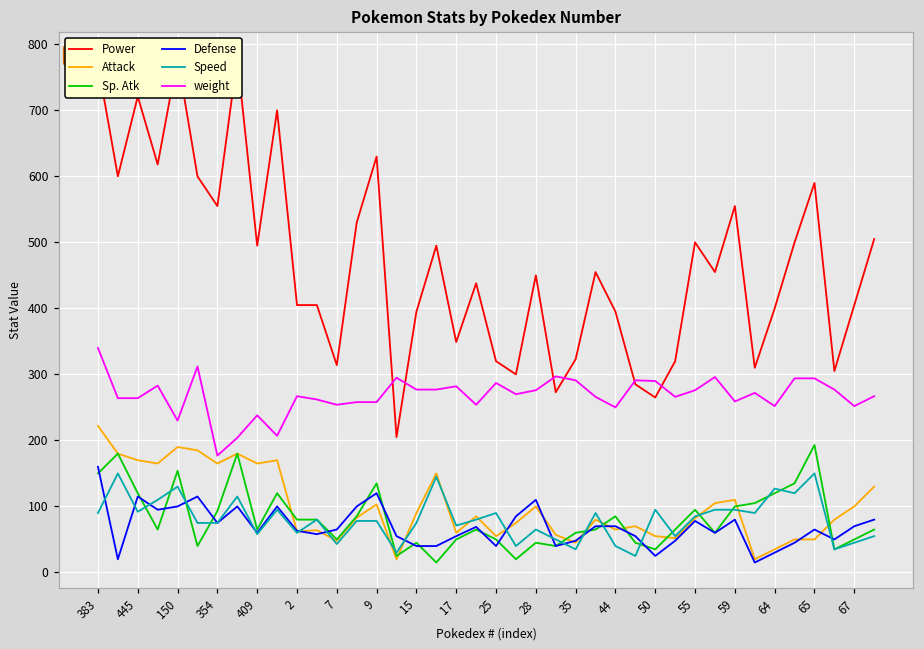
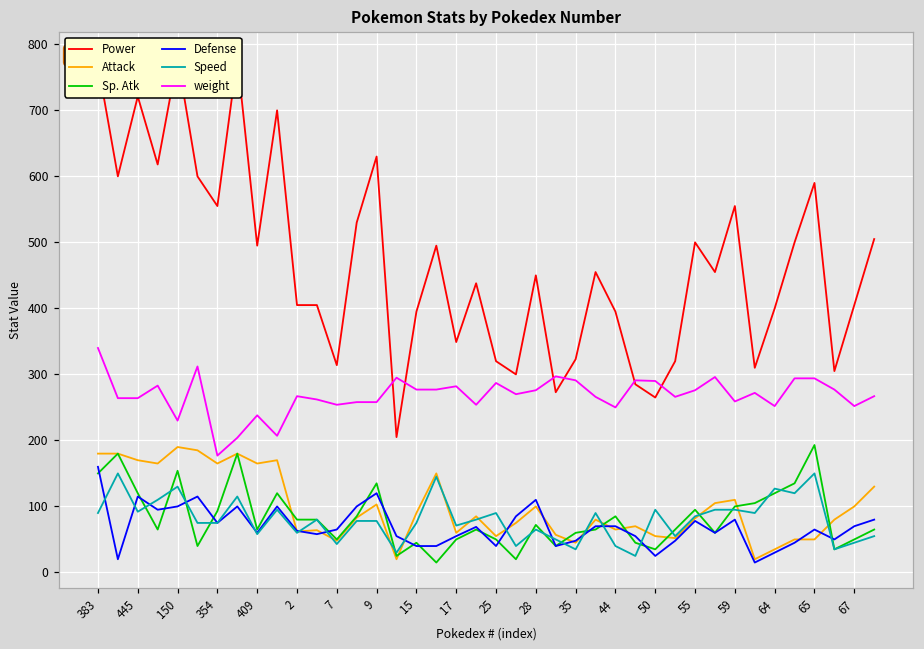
  {
    "Power": {
      "445": 720,
      "354": 560,
      "409": 500,
      "2": 410,
      "28": 450,
      "44": 400,
      "50": 270,
      "55": 500,
      "59": 560,
      "64": 400,
      "65": 590,
      "67": 410
    },
    "Attack": {
-     "383": 220,
+     "383": 180,
      "445": 170,
      "150": 190,
      "354": 170,
      "409": 170,
      "28": 100,
      "44": 70,
      "50": 60,
      "59": 110,
      "64": 40,
      "65": 50,
      "67": 100
    },
    "Sp. Atk": {
      "383": 150,
      "445": 120,
      "150": 150,
      "354": 90,
      "409": 70,
      "2": 80,
-     "28": 50,
+     "28": 70,
      "44": 90,
      "50": 40,
      "55": 100,
      "59": 100,
      "64": 120,
      "65": 190,
      "67": 50
    },
    "Defense": {
      "383": 160,
      "445": 120,
      "150": 100,
      "28": 110,
      "44": 70,
      "50": 30,
      "59": 80,
      "64": 30,
      "65": 70,
      "67": 70
    },
    "Speed": {
      "383": 90,
      "445": 90,
      "150": 130,
      "28": 70,
      "44": 40,
      "50": 100,
      "59": 100,
      "64": 130,
      "65": 150,
      "67": 50
    },
    "weight": {
      "383": 340,
      "445": 260,
      "150": 230,
      "354": 180,
      "409": 240,
      "2": 270,
      "28": 280,
      "44": 250,
      "50": 290,
      "55": 280,
      "59": 260,
      "64": 250,
      "65": 290,
      "67": 250
    }
  }
